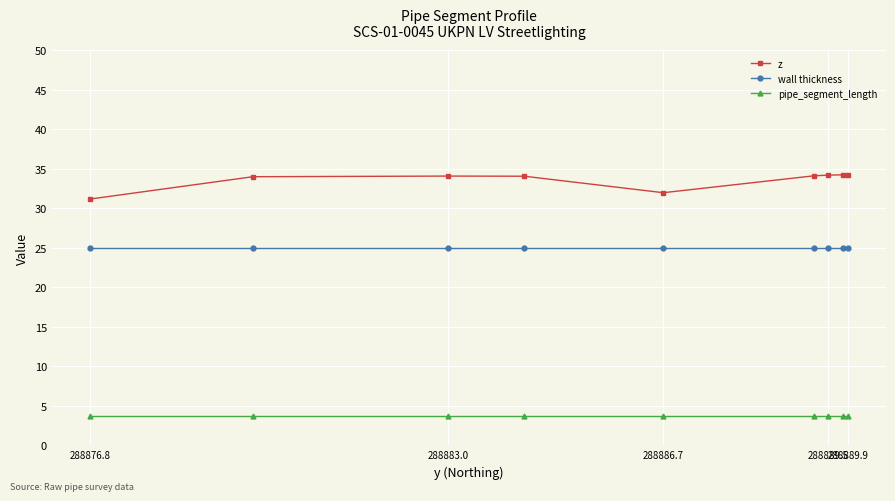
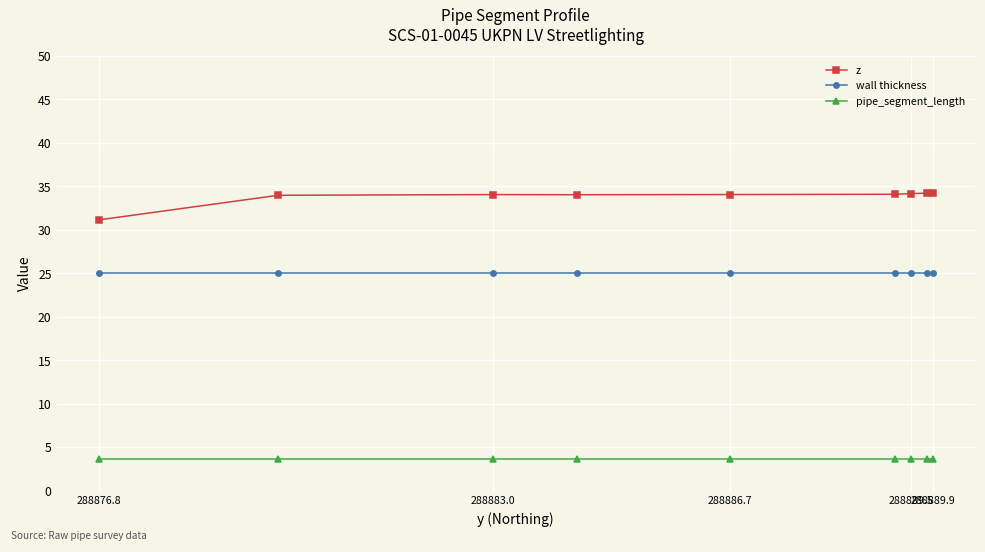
  {
    "z": {
      "288876.8": 31,
      "288883.0": 34,
-     "288886.7": 32
+     "288886.7": 34
    },
    "wall thickness": {
      "288876.8": 25,
      "288883.0": 25,
      "288886.7": 25
    },
    "pipe_segment_length": {
      "288876.8": 4,
      "288883.0": 4,
      "288886.7": 4
    }
  }
